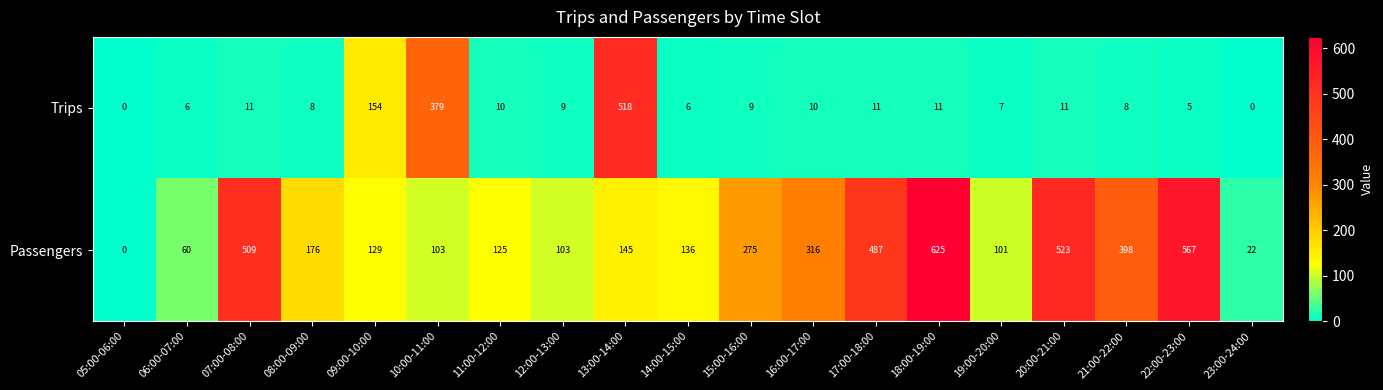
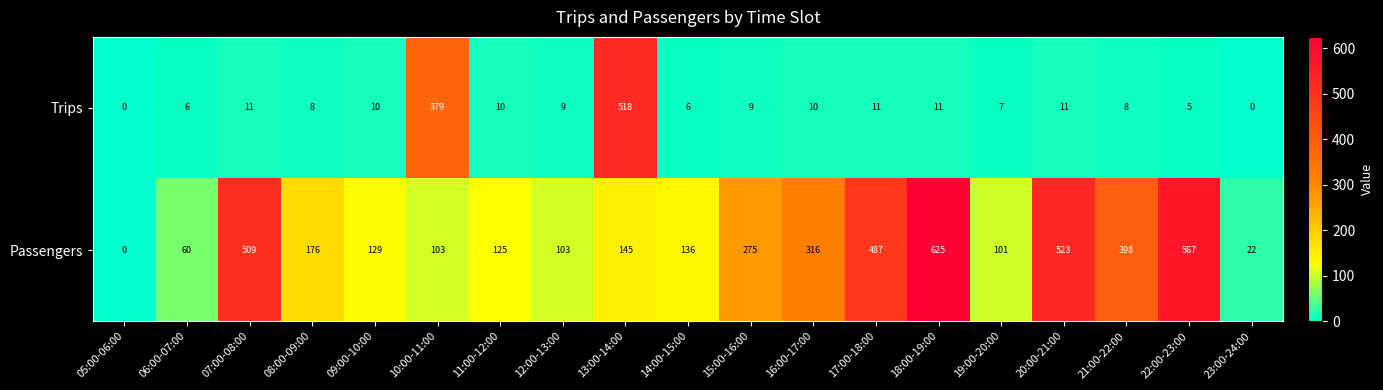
  {
    "Trips": {
      "05:00-06:00": 0,
      "06:00-07:00": 6,
      "07:00-08:00": 11,
      "08:00-09:00": 8,
-     "09:00-10:00": 154,
+     "09:00-10:00": 10,
      "10:00-11:00": 379,
      "11:00-12:00": 10,
      "12:00-13:00": 9,
      "13:00-14:00": 518,
      "14:00-15:00": 6,
      "15:00-16:00": 9,
      "16:00-17:00": 10,
      "17:00-18:00": 11,
      "18:00-19:00": 11,
      "19:00-20:00": 7,
      "20:00-21:00": 11,
      "21:00-22:00": 8,
      "22:00-23:00": 5,
      "23:00-24:00": 0
    },
    "Passengers": {
      "05:00-06:00": 0,
      "06:00-07:00": 60,
      "07:00-08:00": 509,
      "08:00-09:00": 176,
      "09:00-10:00": 129,
      "10:00-11:00": 103,
      "11:00-12:00": 125,
      "12:00-13:00": 103,
      "13:00-14:00": 145,
      "14:00-15:00": 136,
      "15:00-16:00": 275,
      "16:00-17:00": 316,
      "17:00-18:00": 487,
      "18:00-19:00": 625,
      "19:00-20:00": 101,
      "20:00-21:00": 523,
      "21:00-22:00": 398,
      "22:00-23:00": 567,
      "23:00-24:00": 22
    }
  }
